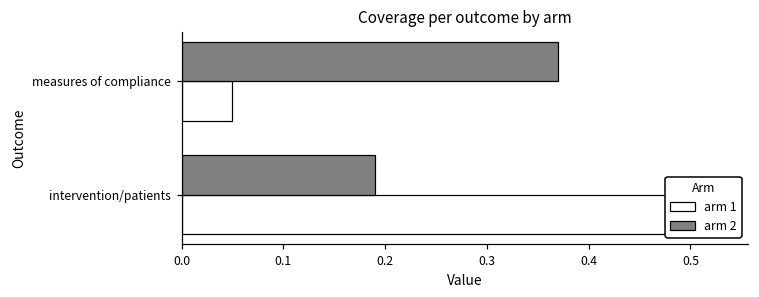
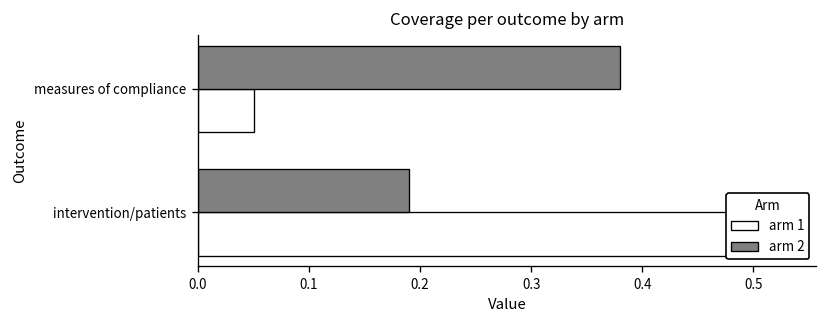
  {
    "arm 1": {
      "measures of compliance": 0.05
    },
    "arm 2": {
-     "measures of compliance": 0.37,
+     "measures of compliance": 0.38,
      "intervention/patients": 0.19
    }
  }
